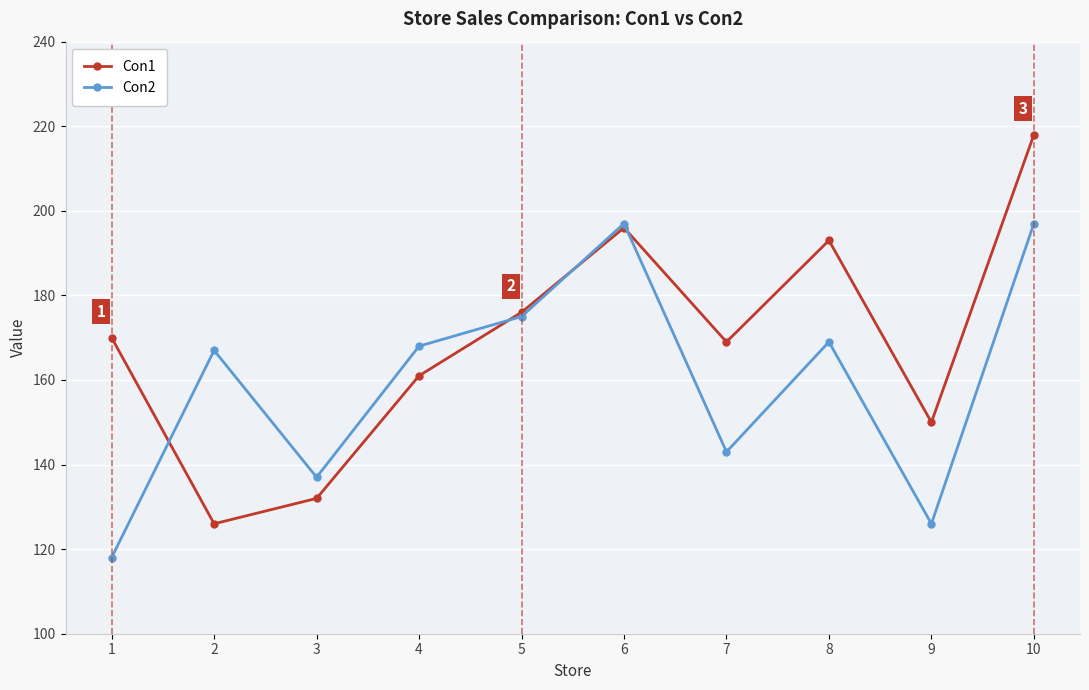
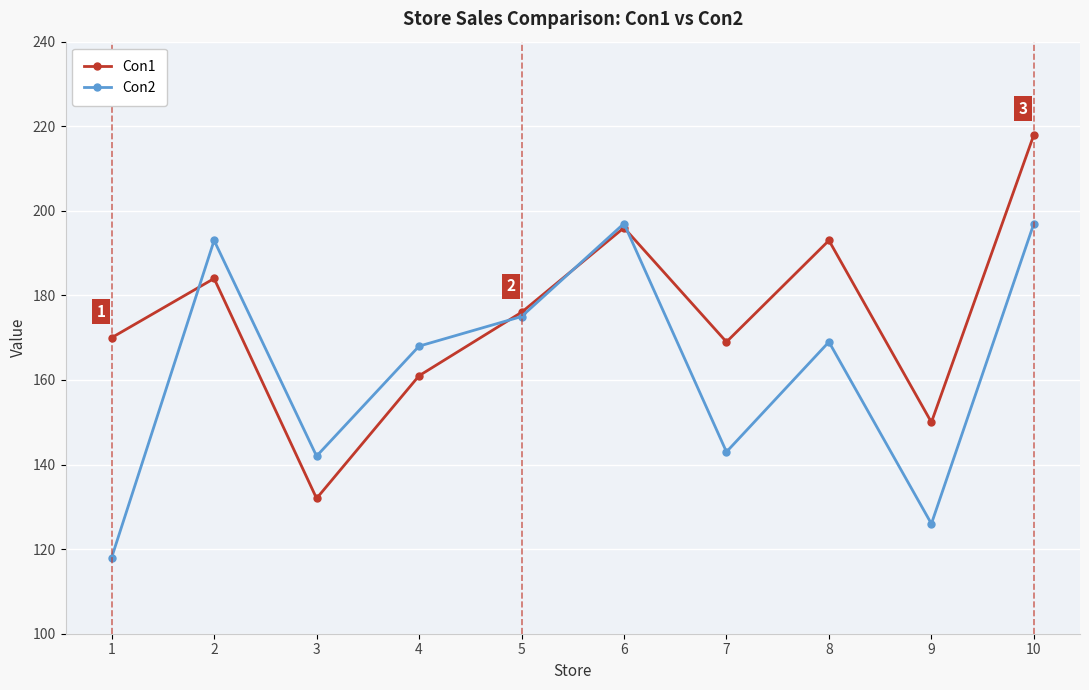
  {
    "Con1": {
-     "2": 126,
+     "2": 184,
      "3": 132,
      "4": 161,
      "6": 196,
      "7": 169,
      "8": 193,
      "9": 150
    },
    "Con2": {
      "1": 118,
-     "2": 167,
-     "3": 137,
+     "2": 193,
+     "3": 142,
      "4": 168,
      "5": 175,
      "6": 197,
      "7": 143,
      "8": 169,
      "9": 126,
      "10": 197
    }
  }
